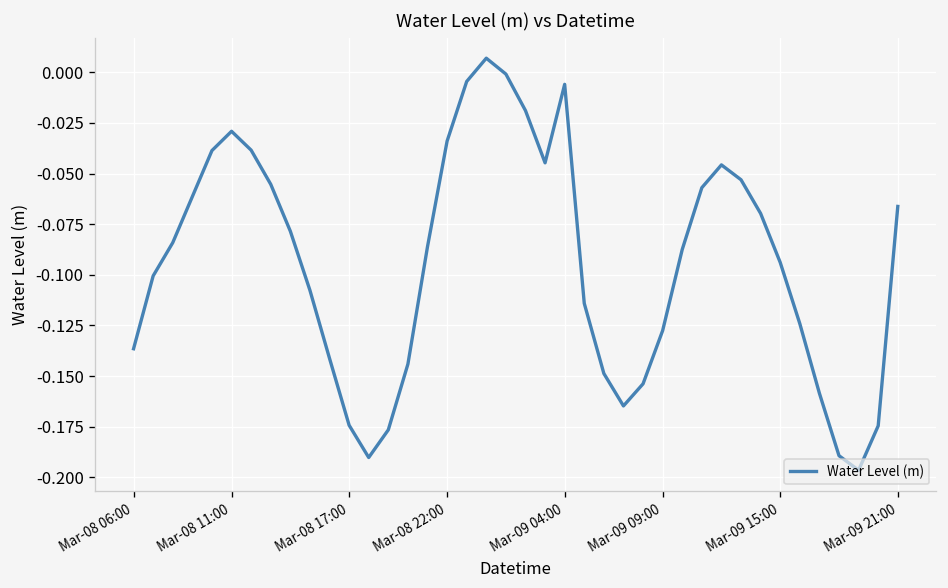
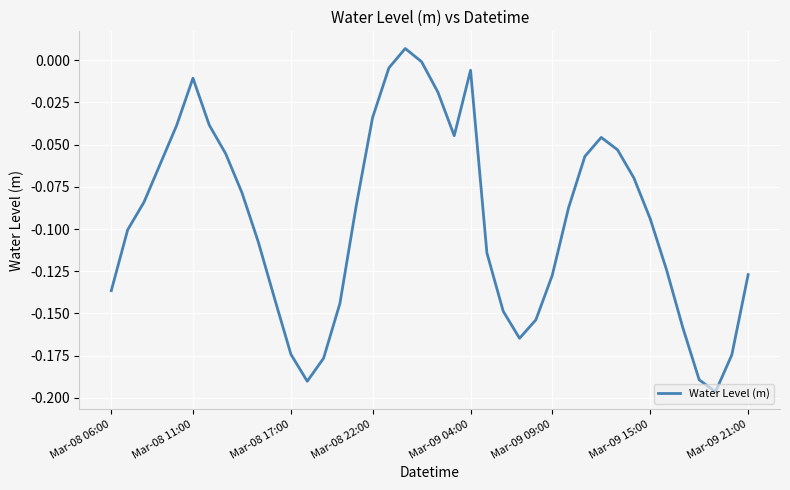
  {
    "Mar-08 06:00": -0.137,
-   "Mar-08 11:00": -0.029,
+   "Mar-08 11:00": -0.011,
    "Mar-08 17:00": -0.174,
    "Mar-08 22:00": -0.034,
    "Mar-09 04:00": -0.006,
    "Mar-09 09:00": -0.128,
    "Mar-09 15:00": -0.094,
-   "Mar-09 21:00": -0.066
+   "Mar-09 21:00": -0.127
  }
